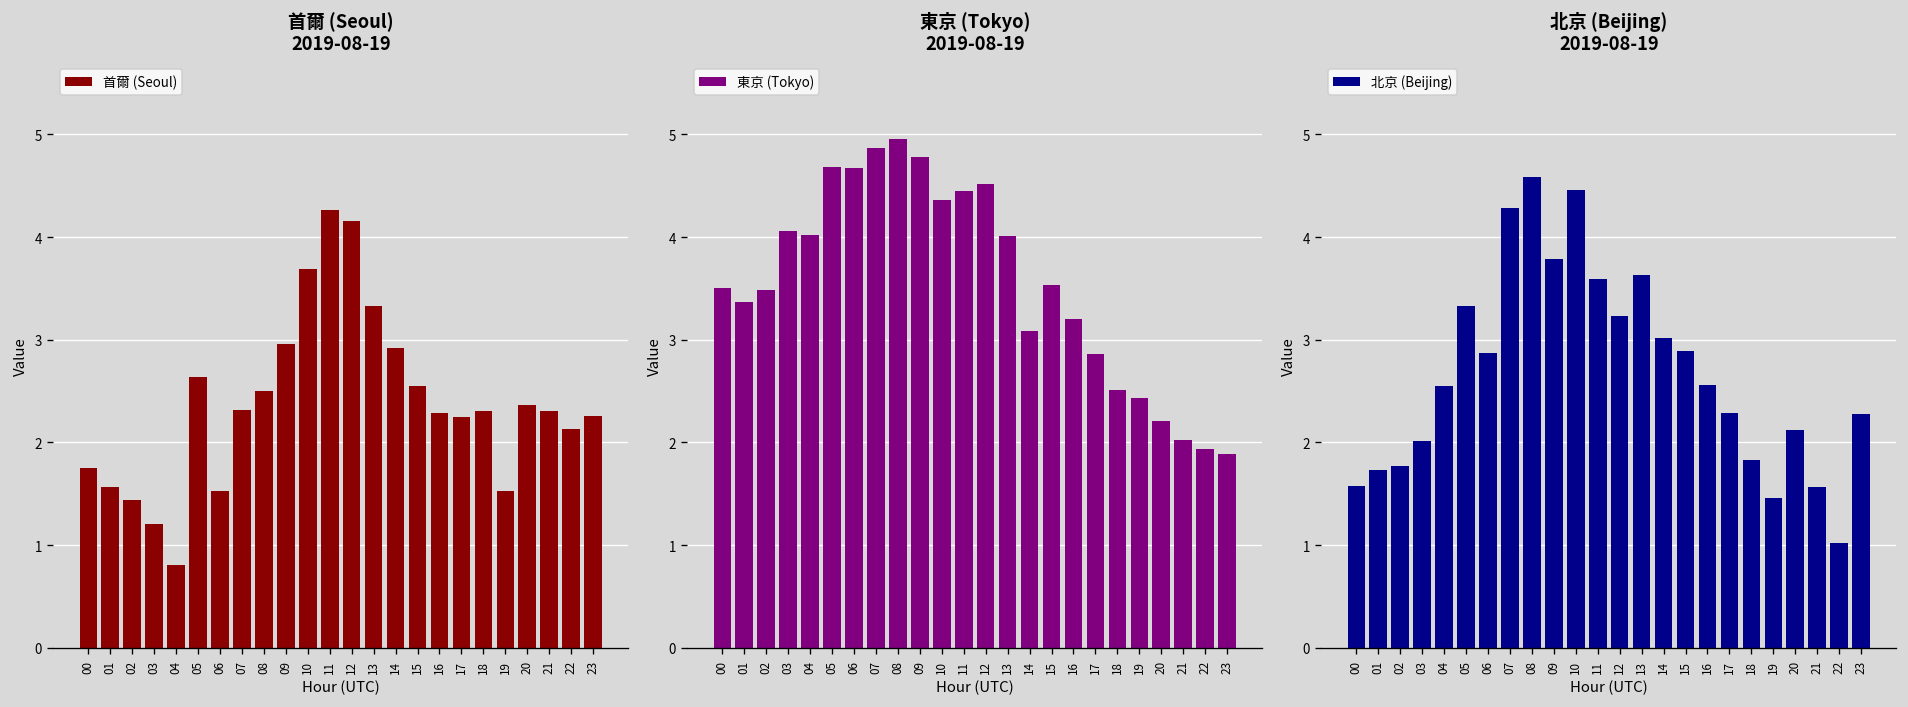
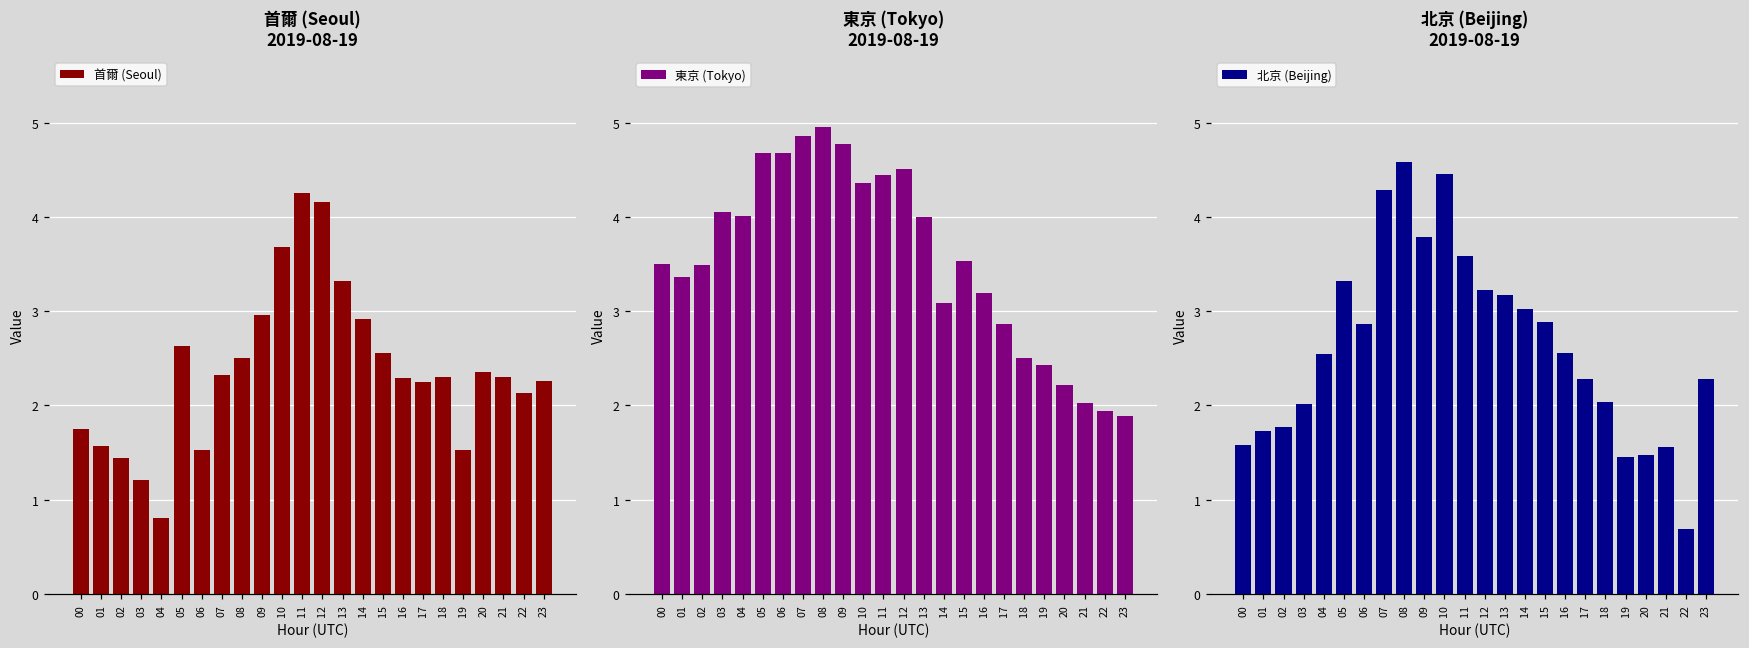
  {
    "首爾 (Seoul) 2019-08-19": {
      "00": 1.7,
      "01": 1.6,
      "02": 1.4,
      "03": 1.2,
      "04": 0.8,
      "05": 2.6,
      "06": 1.5,
      "07": 2.3,
      "08": 2.5,
      "09": 3.0,
      "10": 3.7,
      "11": 4.3,
      "12": 4.2,
      "13": 3.3,
      "14": 2.9,
      "15": 2.6,
      "16": 2.3,
      "17": 2.2,
      "18": 2.3,
      "19": 1.5,
      "20": 2.4,
      "21": 2.3,
      "22": 2.1,
      "23": 2.3
    },
    "東京 (Tokyo) 2019-08-19": {
      "00": 3.5,
      "01": 3.4,
      "02": 3.5,
      "03": 4.1,
      "04": 4.0,
      "05": 4.7,
      "06": 4.7,
      "07": 4.9,
      "08": 5.0,
      "09": 4.8,
      "10": 4.4,
      "11": 4.5,
      "12": 4.5,
      "13": 4.0,
      "14": 3.1,
      "15": 3.5,
      "16": 3.2,
      "17": 2.9,
      "18": 2.5,
      "19": 2.4,
      "20": 2.2,
      "21": 2.0,
      "22": 1.9,
      "23": 1.9
    },
    "北京 (Beijing) 2019-08-19": {
      "00": 1.6,
      "01": 1.7,
      "02": 1.8,
      "03": 2.0,
      "04": 2.5,
      "05": 3.3,
      "06": 2.9,
      "07": 4.3,
      "08": 4.6,
      "09": 3.8,
      "10": 4.5,
      "11": 3.6,
      "12": 3.2,
-     "13": 3.6,
+     "13": 3.2,
      "14": 3.0,
      "15": 2.9,
      "16": 2.6,
      "17": 2.3,
-     "18": 1.8,
+     "18": 2.0,
      "19": 1.5,
-     "20": 2.1,
+     "20": 1.5,
      "21": 1.6,
-     "22": 1.0,
+     "22": 0.7,
      "23": 2.3
    }
  }
